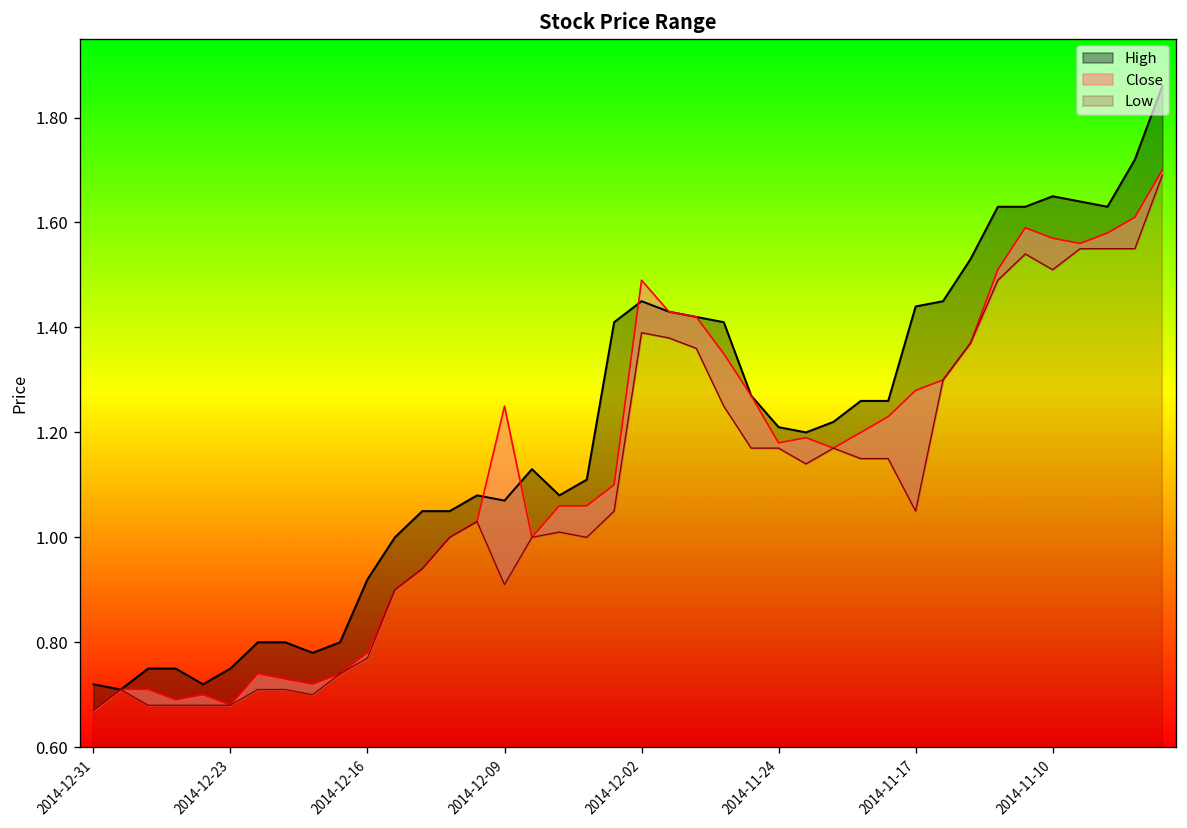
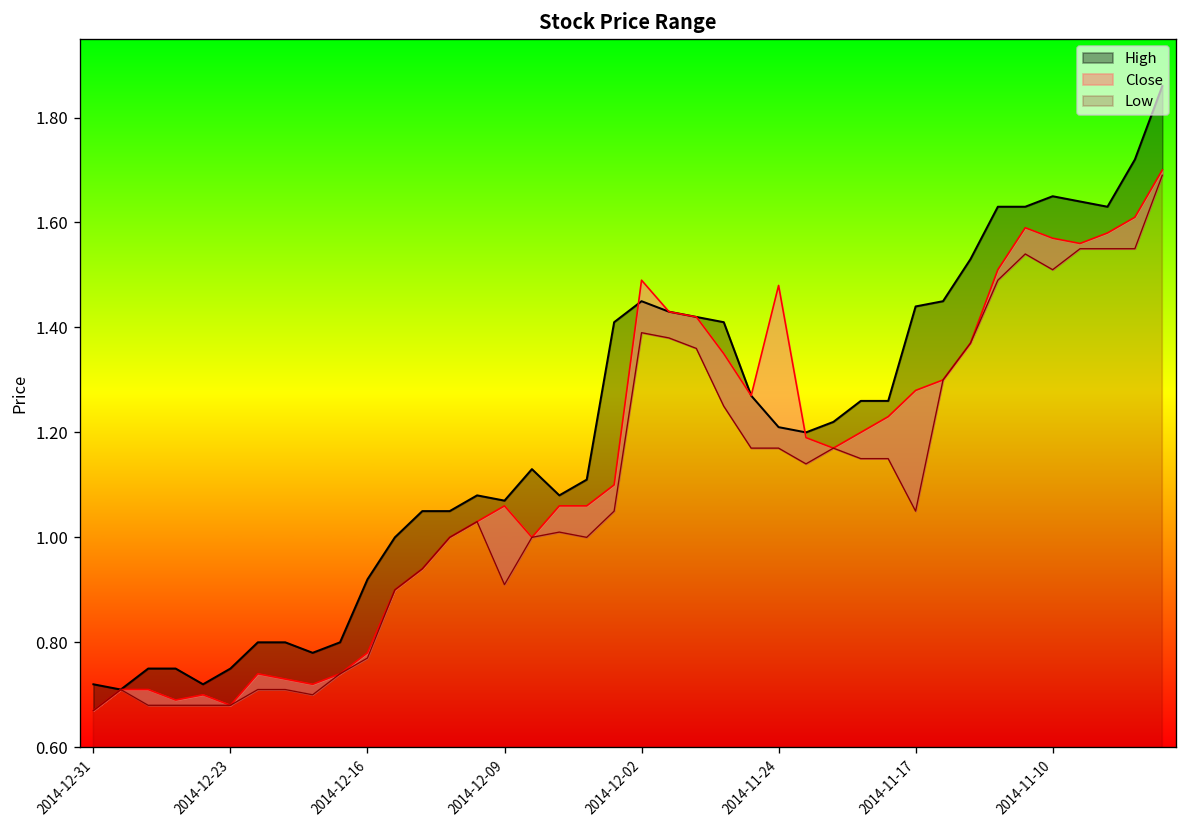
  {
    "Close": {
      "2014-12-16": 0.78,
-     "2014-12-09": 1.25,
+     "2014-12-09": 1.06,
      "2014-12-02": 1.49,
-     "2014-11-24": 1.18,
+     "2014-11-24": 1.48,
      "2014-11-17": 1.28,
      "2014-11-10": 1.57
    }
  }
